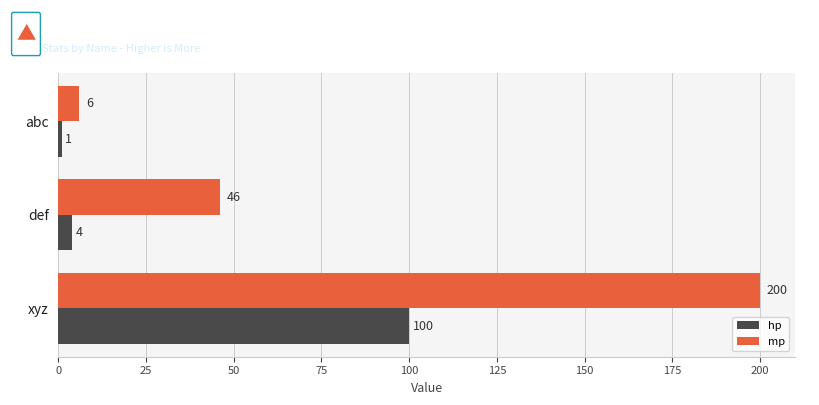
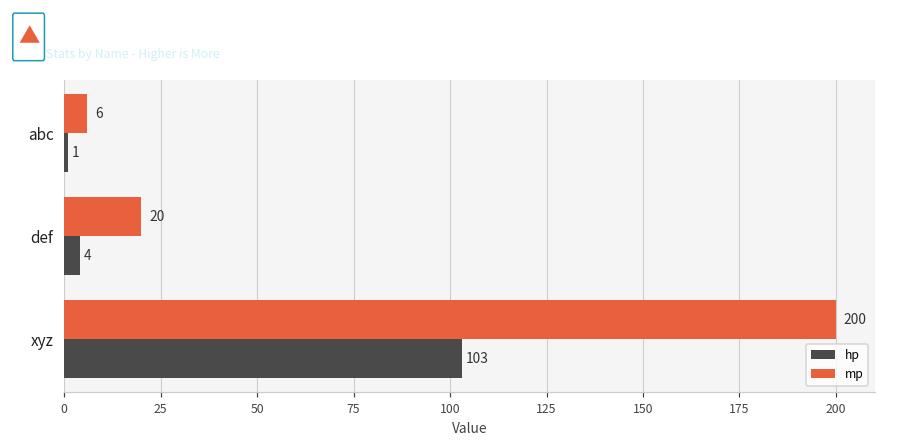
  {
    "hp": {
      "abc": 1,
      "def": 4,
-     "xyz": 100
+     "xyz": 103
    },
    "mp": {
      "abc": 6,
-     "def": 46,
+     "def": 20,
      "xyz": 200
    }
  }
